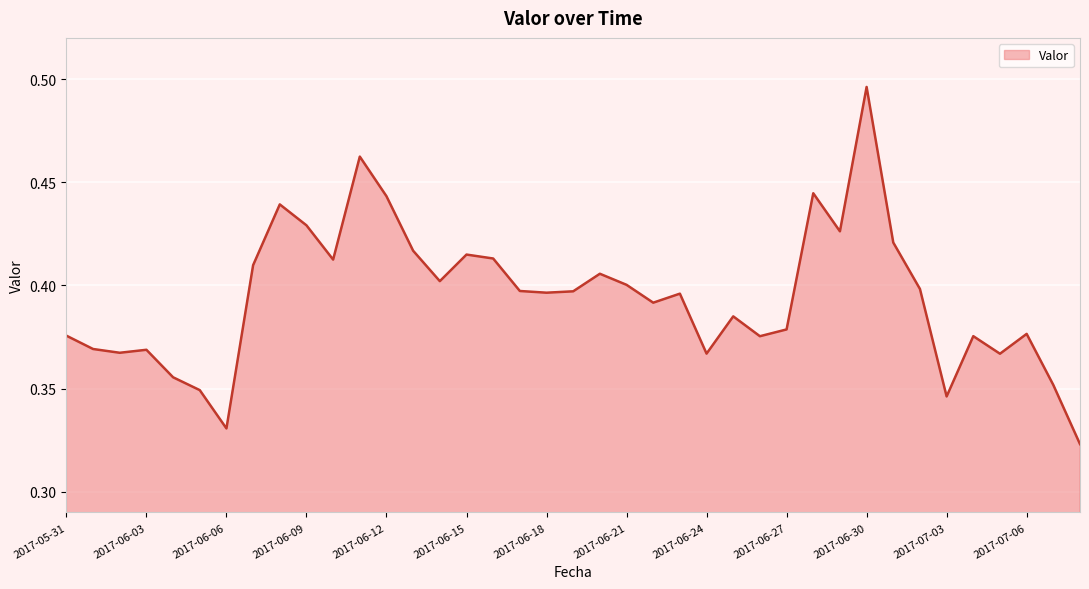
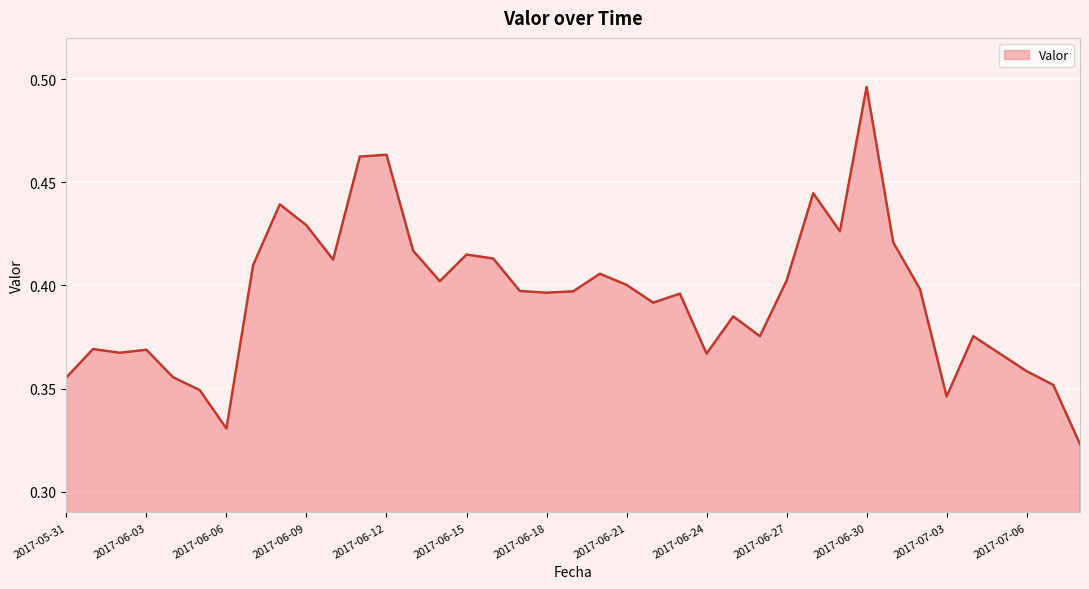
  {
-   "2017-05-31": 0.376,
+   "2017-05-31": 0.355,
    "2017-06-03": 0.369,
    "2017-06-06": 0.331,
    "2017-06-09": 0.429,
-   "2017-06-12": 0.443,
+   "2017-06-12": 0.463,
    "2017-06-15": 0.415,
    "2017-06-18": 0.396,
    "2017-06-21": 0.400,
    "2017-06-24": 0.367,
-   "2017-06-27": 0.379,
+   "2017-06-27": 0.402,
    "2017-06-30": 0.496,
    "2017-07-03": 0.346,
-   "2017-07-06": 0.377
+   "2017-07-06": 0.358
  }
